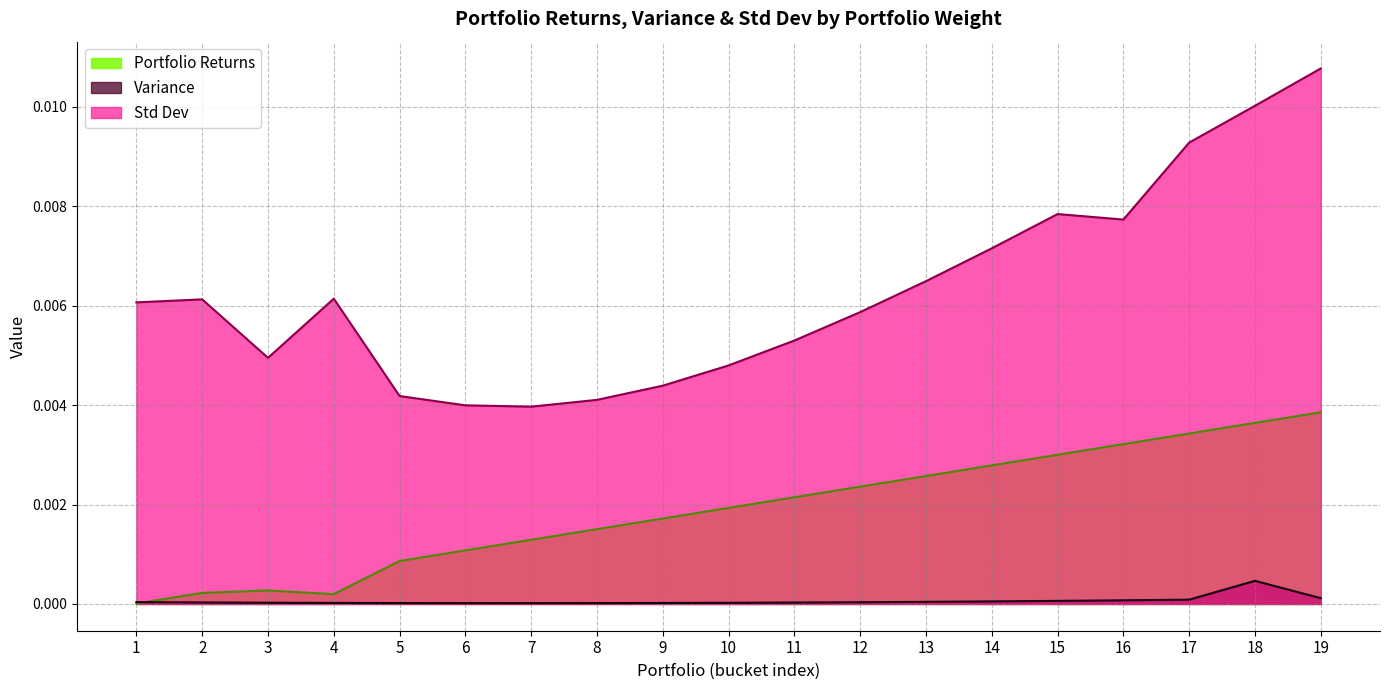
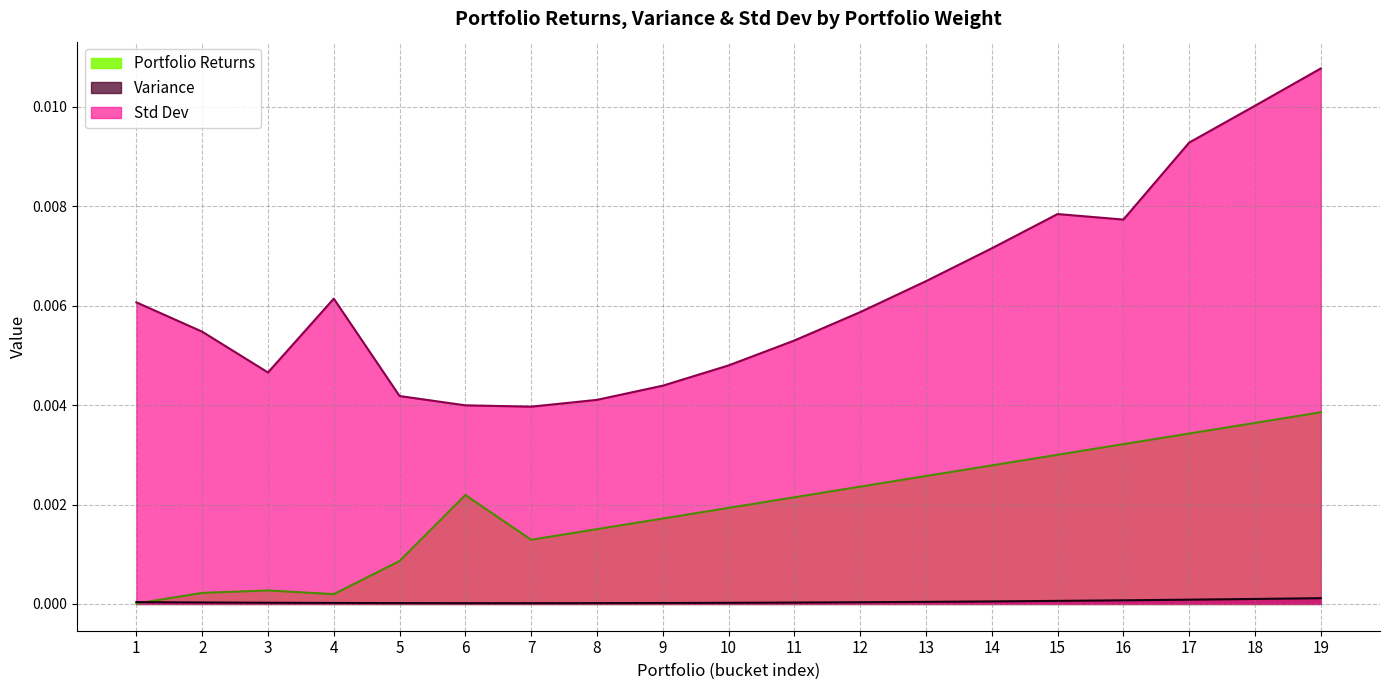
  {
    "Portfolio Returns": {
      "2": 0.0002,
      "3": 0.0003,
      "4": 0.0002,
      "5": 0.0009,
-     "6": 0.0011,
+     "6": 0.0022,
      "7": 0.0013,
      "8": 0.0015,
      "9": 0.0017,
      "10": 0.0019,
      "11": 0.0021,
      "12": 0.0024,
      "13": 0.0026,
      "14": 0.0028,
      "15": 0.0030,
      "16": 0.0032,
      "17": 0.0034,
      "18": 0.0036,
      "19": 0.0039
    },
    "Variance": {
      "2": 0.0000,
      "3": 0.0000,
      "4": 0.0000,
      "5": 0.0000,
      "6": 0.0000,
      "7": 0.0000,
      "8": 0.0000,
      "9": 0.0000,
      "10": 0.0000,
      "11": 0.0000,
      "12": 0.0000,
      "13": 0.0000,
      "14": 0.0001,
      "15": 0.0001,
      "16": 0.0001,
      "17": 0.0001,
-     "18": 0.0005,
+     "18": 0.0001,
      "19": 0.0001
    },
    "Std Dev": {
      "1": 0.0061,
-     "2": 0.0061,
-     "3": 0.0050,
+     "2": 0.0055,
+     "3": 0.0047,
      "4": 0.0061,
      "5": 0.0042,
      "6": 0.0040,
      "7": 0.0040,
      "8": 0.0041,
      "9": 0.0044,
      "10": 0.0048,
      "11": 0.0053,
      "12": 0.0059,
      "13": 0.0065,
      "14": 0.0072,
      "15": 0.0078,
      "16": 0.0077,
      "17": 0.0093,
      "18": 0.0100,
      "19": 0.0108
    }
  }
